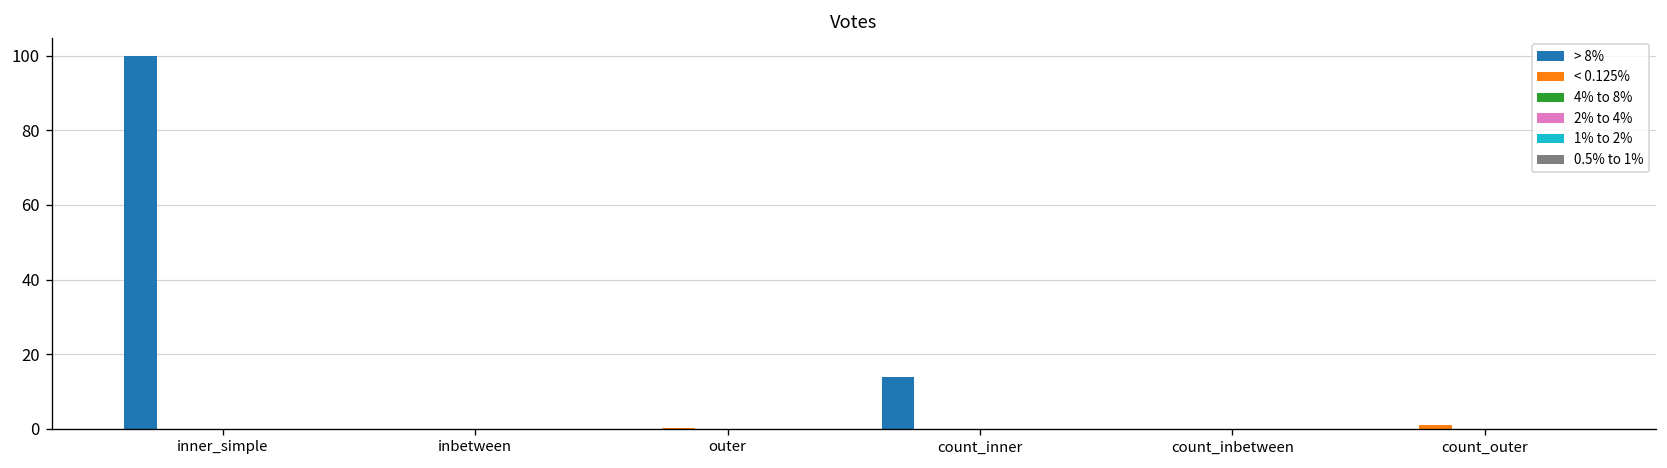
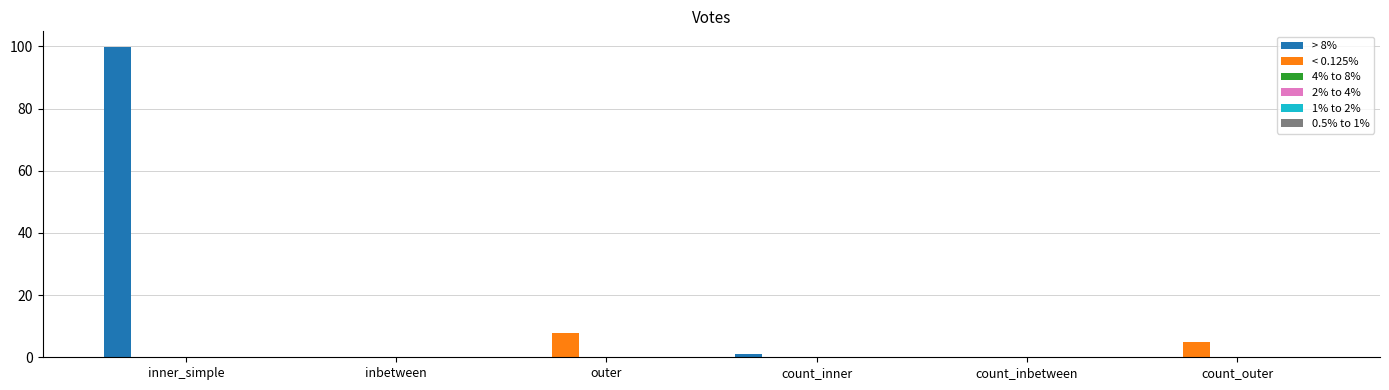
  {
    "> 8%": {
      "inner_simple": 100,
      "inbetween": 0,
      "outer": 0,
-     "count_inner": 14,
+     "count_inner": 1,
      "count_inbetween": 0,
      "count_outer": 0
    },
    "< 0.125%": {
      "inner_simple": 0,
      "inbetween": 0,
-     "outer": 0,
+     "outer": 8,
      "count_inner": 0,
      "count_inbetween": 0,
-     "count_outer": 1
+     "count_outer": 5
    },
    "4% to 8%": {
      "inner_simple": 0,
      "inbetween": 0,
      "outer": 0,
      "count_inner": 0,
      "count_inbetween": 0,
      "count_outer": 0
    },
    "2% to 4%": {
      "inner_simple": 0,
      "inbetween": 0,
      "outer": 0,
      "count_inner": 0,
      "count_inbetween": 0,
      "count_outer": 0
    },
    "1% to 2%": {
      "inner_simple": 0,
      "inbetween": 0,
      "outer": 0,
      "count_inner": 0,
      "count_inbetween": 0,
      "count_outer": 0
    },
    "0.5% to 1%": {
      "inner_simple": 0,
      "inbetween": 0,
      "outer": 0,
      "count_inner": 0,
      "count_inbetween": 0,
      "count_outer": 0
    }
  }
